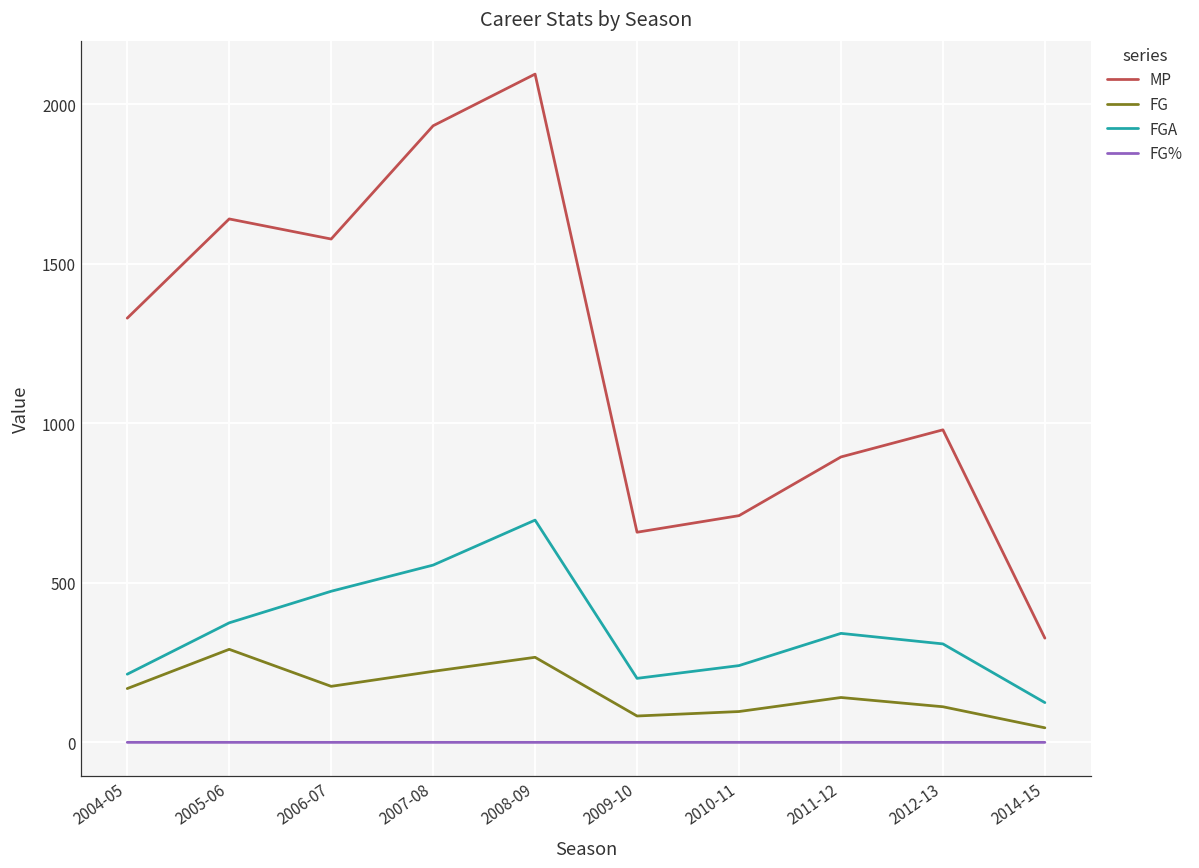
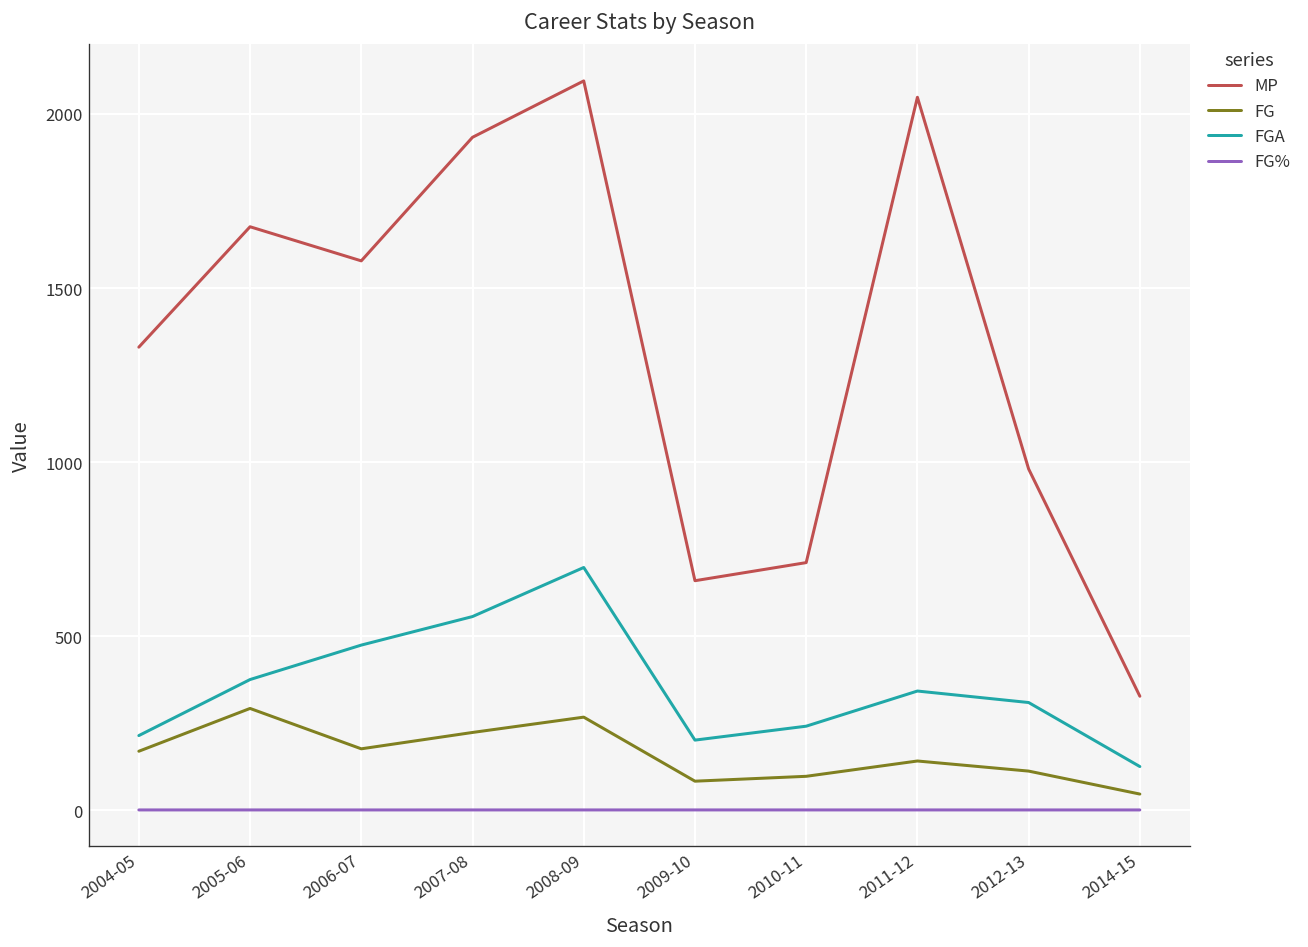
  {
    "MP": {
      "2004-05": 1330,
-     "2005-06": 1640,
+     "2005-06": 1680,
      "2006-07": 1580,
      "2007-08": 1930,
      "2008-09": 2100,
      "2009-10": 660,
      "2010-11": 710,
-     "2011-12": 900,
+     "2011-12": 2050,
      "2012-13": 980,
      "2014-15": 330
    },
    "FG": {
      "2004-05": 170,
      "2005-06": 290,
      "2006-07": 180,
      "2007-08": 220,
      "2008-09": 270,
      "2009-10": 80,
      "2010-11": 100,
      "2011-12": 140,
      "2012-13": 110,
      "2014-15": 50
    },
    "FGA": {
      "2004-05": 210,
      "2005-06": 380,
      "2006-07": 470,
      "2007-08": 560,
      "2008-09": 700,
      "2009-10": 200,
      "2010-11": 240,
      "2011-12": 340,
      "2012-13": 310,
      "2014-15": 130
    },
    "FG%": {
      "2004-05": 0,
      "2005-06": 0,
      "2006-07": 0,
      "2007-08": 0,
      "2008-09": 0,
      "2009-10": 0,
      "2010-11": 0,
      "2011-12": 0,
      "2012-13": 0,
      "2014-15": 0
    }
  }
